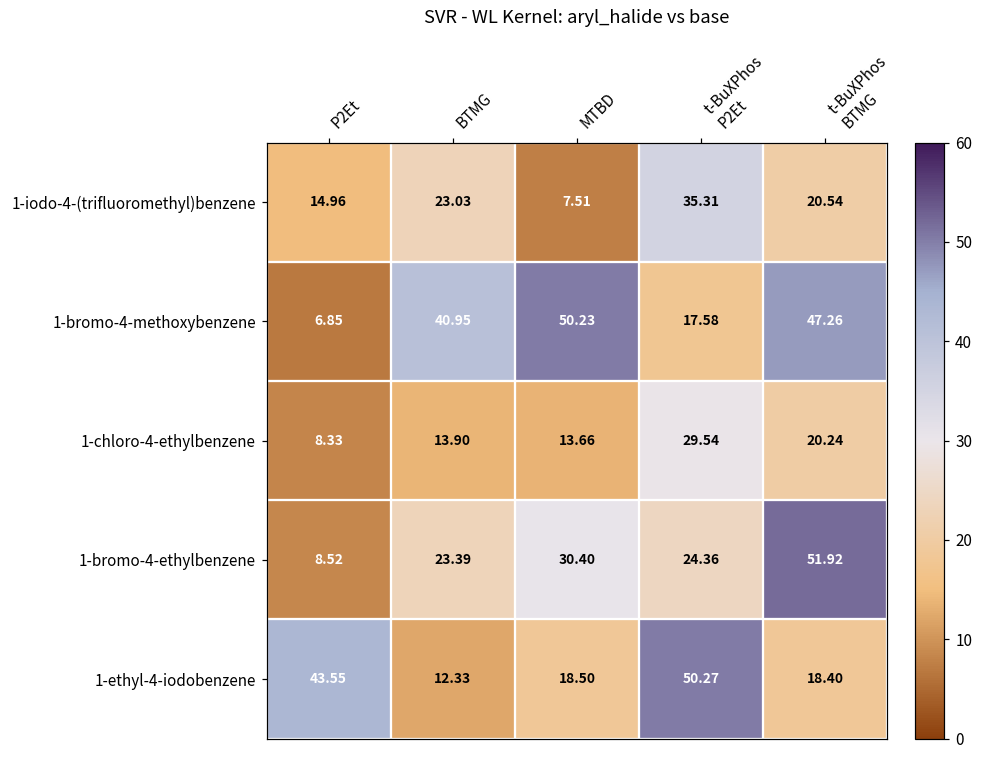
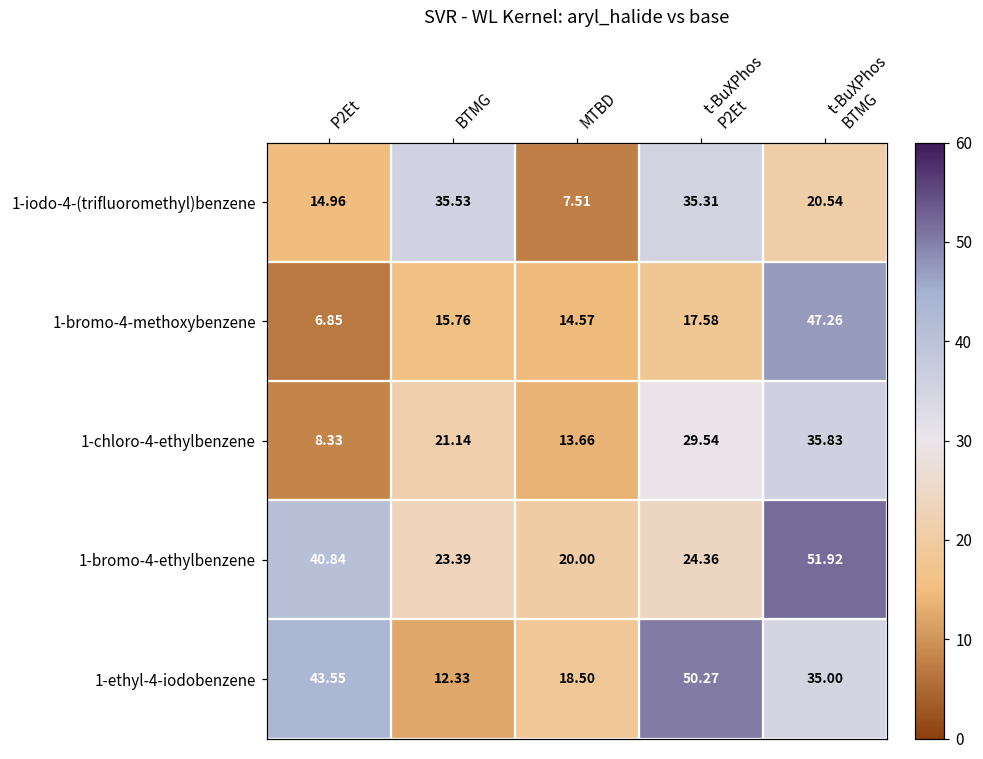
  {
    "1-iodo-4-(trifluoromethyl)benzene": {
      "P2Et": 14.96,
-     "BTMG": 23.03,
+     "BTMG": 35.53,
      "MTBD": 7.51,
      "t-BuXPhos P2Et": 35.31,
      "t-BuXPhos BTMG": 20.54
    },
    "1-bromo-4-methoxybenzene": {
      "P2Et": 6.85,
-     "BTMG": 40.95,
-     "MTBD": 50.23,
+     "BTMG": 15.76,
+     "MTBD": 14.57,
      "t-BuXPhos P2Et": 17.58,
      "t-BuXPhos BTMG": 47.26
    },
    "1-chloro-4-ethylbenzene": {
      "P2Et": 8.33,
-     "BTMG": 13.90,
+     "BTMG": 21.14,
      "MTBD": 13.66,
      "t-BuXPhos P2Et": 29.54,
-     "t-BuXPhos BTMG": 20.24
+     "t-BuXPhos BTMG": 35.83
    },
    "1-bromo-4-ethylbenzene": {
-     "P2Et": 8.52,
+     "P2Et": 40.84,
      "BTMG": 23.39,
-     "MTBD": 30.40,
+     "MTBD": 20.00,
      "t-BuXPhos P2Et": 24.36,
      "t-BuXPhos BTMG": 51.92
    },
    "1-ethyl-4-iodobenzene": {
      "P2Et": 43.55,
      "BTMG": 12.33,
      "MTBD": 18.50,
      "t-BuXPhos P2Et": 50.27,
-     "t-BuXPhos BTMG": 18.40
+     "t-BuXPhos BTMG": 35.00
    }
  }
